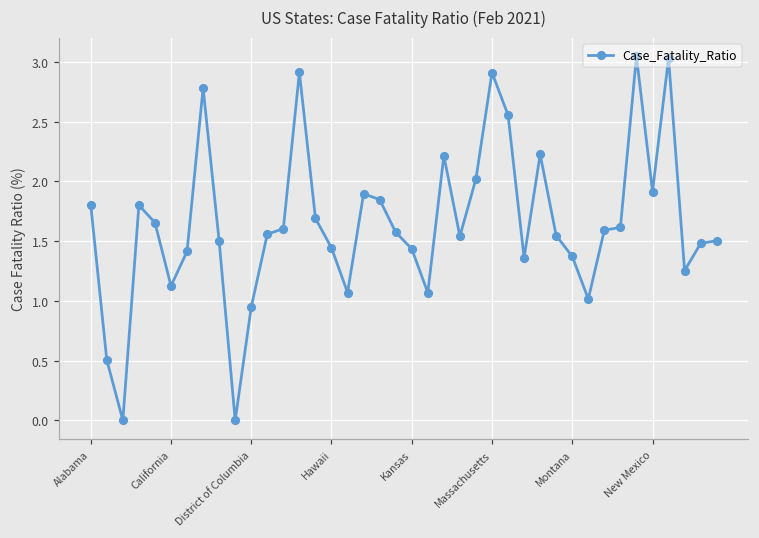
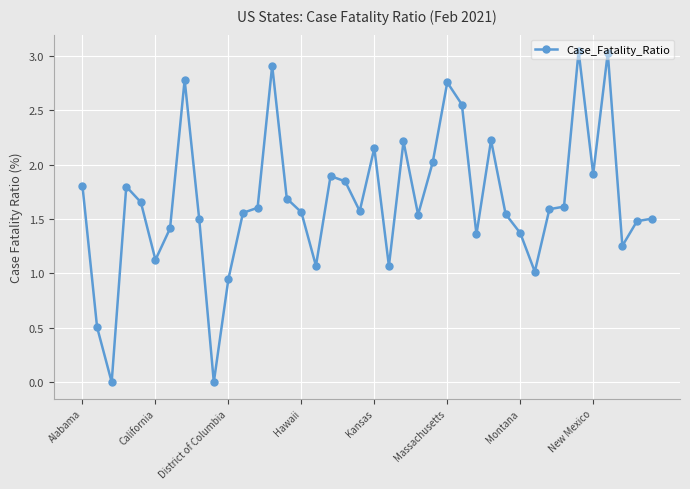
  {
    "Alabama": 1.80,
    "California": 1.12,
    "District of Columbia": 0.95,
-   "Hawaii": 1.44,
-   "Kansas": 1.44,
-   "Massachusetts": 2.91,
+   "Hawaii": 1.56,
+   "Kansas": 2.15,
+   "Massachusetts": 2.76,
    "Montana": 1.37,
    "New Mexico": 1.91
  }
